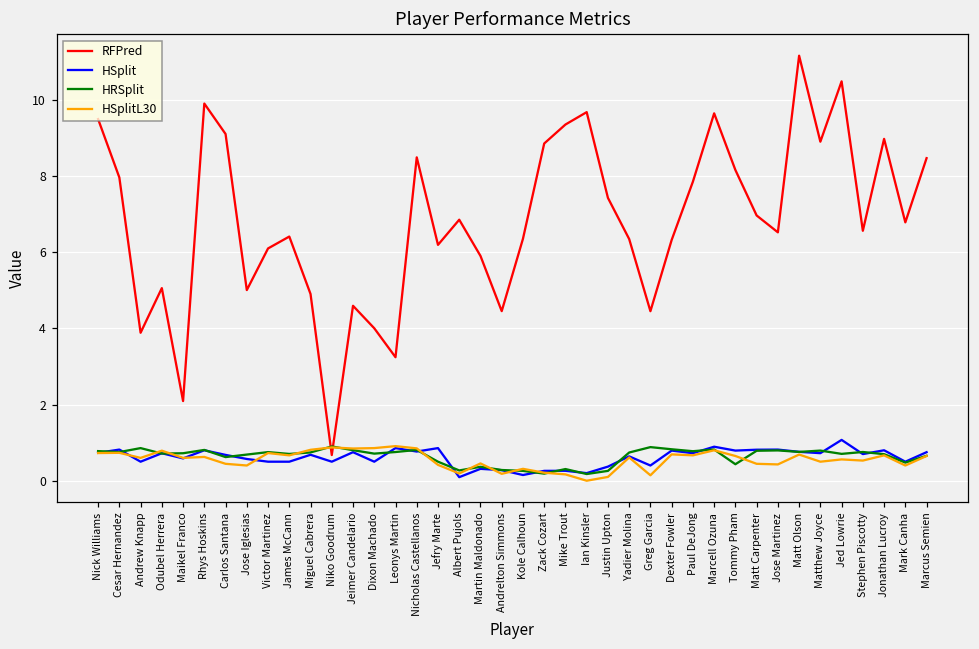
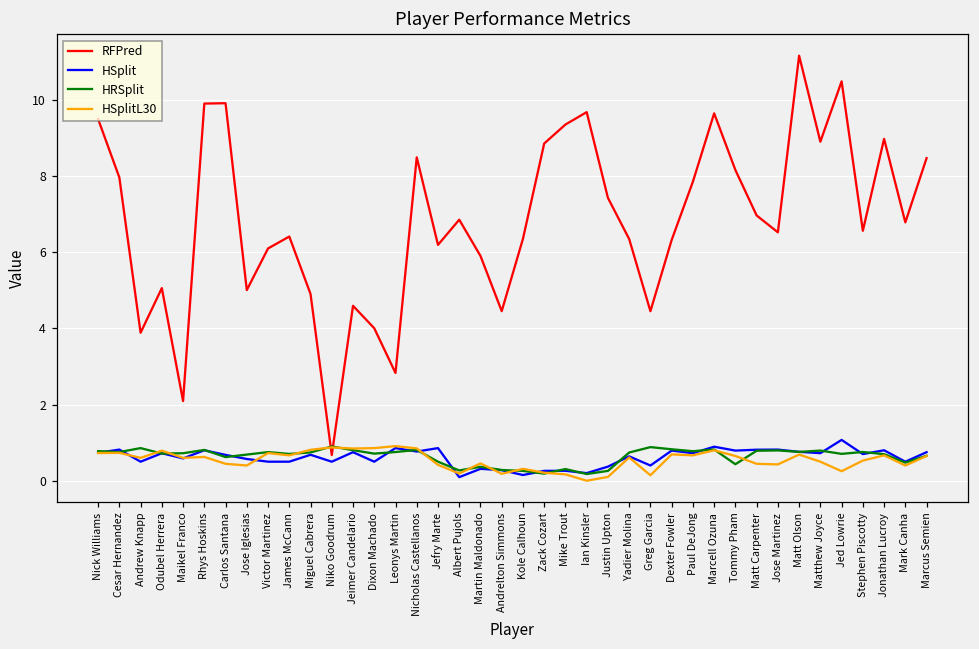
  {
    "RFPred": {
      "Nick Williams": 9.5,
      "Cesar Hernandez": 8.0,
      "Andrew Knapp": 3.9,
      "Odubel Herrera": 5.1,
      "Maikel Franco": 2.1,
      "Rhys Hoskins": 9.9,
-     "Carlos Santana": 9.1,
+     "Carlos Santana": 9.9,
      "Jose Iglesias": 5.0,
      "Victor Martinez": 6.1,
      "James McCann": 6.4,
      "Miguel Cabrera": 4.9,
      "Niko Goodrum": 0.7,
      "Jeimer Candelario": 4.6,
      "Dixon Machado": 4.0,
-     "Leonys Martin": 3.2,
+     "Leonys Martin": 2.8,
      "Nicholas Castellanos": 8.5,
      "Jefry Marte": 6.2,
      "Albert Pujols": 6.9,
      "Martin Maldonado": 5.9,
      "Andrelton Simmons": 4.5,
      "Kole Calhoun": 6.4,
      "Zack Cozart": 8.9,
      "Mike Trout": 9.4,
      "Ian Kinsler": 9.7,
      "Justin Upton": 7.4,
      "Yadier Molina": 6.3,
      "Greg Garcia": 4.5,
      "Dexter Fowler": 6.3,
      "Paul DeJong": 7.9,
      "Marcell Ozuna": 9.7,
      "Tommy Pham": 8.2,
      "Matt Carpenter": 7.0,
      "Jose Martinez": 6.5,
      "Matt Olson": 11.2,
      "Matthew Joyce": 8.9,
      "Jed Lowrie": 10.5,
      "Stephen Piscotty": 6.6,
      "Jonathan Lucroy": 9.0,
      "Mark Canha": 6.8,
      "Marcus Semien": 8.5
    },
    "HSplit": {
      "Andrew Knapp": 0.5,
      "Jose Iglesias": 0.6,
      "Victor Martinez": 0.5,
      "James McCann": 0.5,
      "Niko Goodrum": 0.5,
      "Dixon Machado": 0.5,
      "Jefry Marte": 0.9,
      "Albert Pujols": 0.1,
      "Kole Calhoun": 0.2,
      "Justin Upton": 0.4,
      "Greg Garcia": 0.4,
      "Tommy Pham": 0.8,
      "Jed Lowrie": 1.1,
      "Jonathan Lucroy": 0.8,
      "Marcus Semien": 0.8
    },
    "HRSplit": {
      "Andrew Knapp": 0.9,
      "Maikel Franco": 0.7,
      "Jose Iglesias": 0.7,
      "Dixon Machado": 0.7,
      "Leonys Martin": 0.8,
      "Jefry Marte": 0.5,
      "Albert Pujols": 0.3,
      "Justin Upton": 0.3,
      "Yadier Molina": 0.7,
      "Greg Garcia": 0.9,
      "Tommy Pham": 0.4,
      "Jed Lowrie": 0.7
    },
    "HSplitL30": {
      "Andrew Knapp": 0.6,
      "Rhys Hoskins": 0.6,
      "Carlos Santana": 0.4,
      "Jose Iglesias": 0.4,
      "Dixon Machado": 0.9,
      "Jefry Marte": 0.4,
      "Albert Pujols": 0.2,
      "Martin Maldonado": 0.5,
      "Andrelton Simmons": 0.2,
      "Mike Trout": 0.2,
      "Ian Kinsler": 0.0,
      "Justin Upton": 0.1,
      "Greg Garcia": 0.1,
      "Dexter Fowler": 0.7,
      "Tommy Pham": 0.7,
      "Matt Carpenter": 0.4,
      "Jose Martinez": 0.4,
      "Matthew Joyce": 0.5,
-     "Jed Lowrie": 0.6,
+     "Jed Lowrie": 0.3,
      "Stephen Piscotty": 0.5,
      "Mark Canha": 0.4
    }
  }
